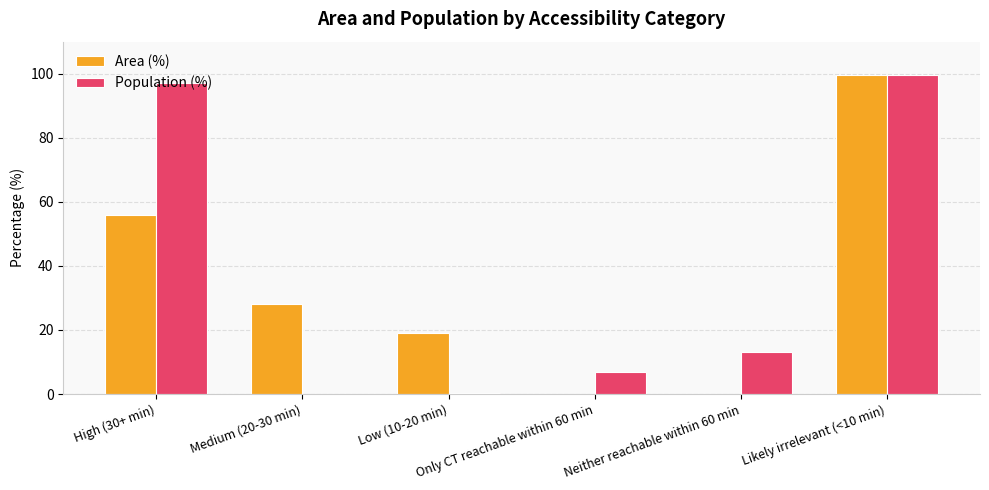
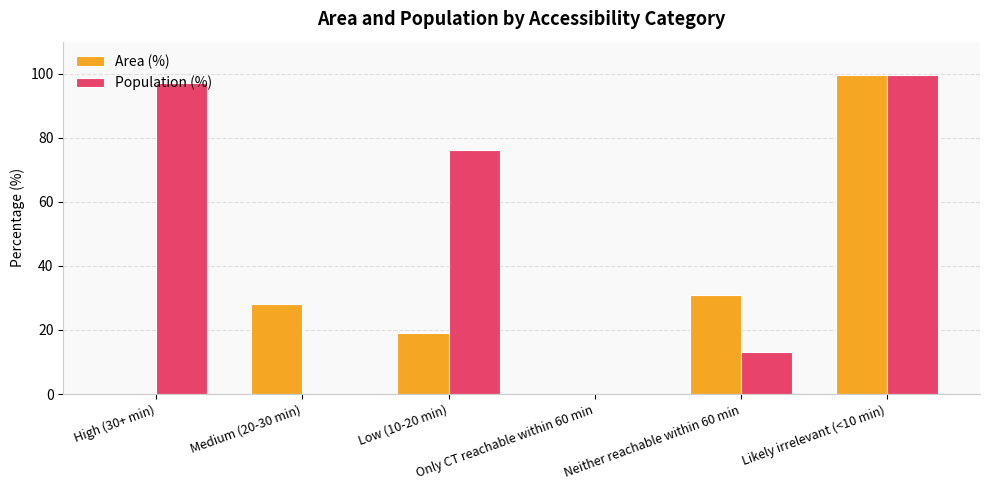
  {
    "Area (%)": {
-     "High (30+ min)": 56,
+     "High (30+ min)": 0,
      "Medium (20-30 min)": 28,
      "Low (10-20 min)": 19,
      "Only CT reachable within 60 min": 0,
-     "Neither reachable within 60 min": 0,
+     "Neither reachable within 60 min": 31,
      "Likely irrelevant (<10 min)": 100
    },
    "Population (%)": {
      "High (30+ min)": 97,
      "Medium (20-30 min)": 0,
-     "Low (10-20 min)": 0,
-     "Only CT reachable within 60 min": 7,
+     "Low (10-20 min)": 76,
+     "Only CT reachable within 60 min": 0,
      "Neither reachable within 60 min": 13,
      "Likely irrelevant (<10 min)": 100
    }
  }
